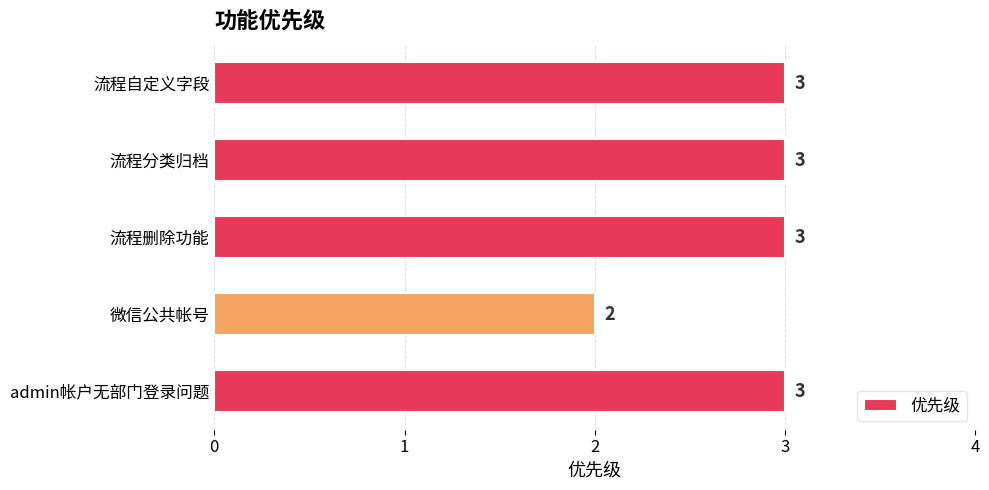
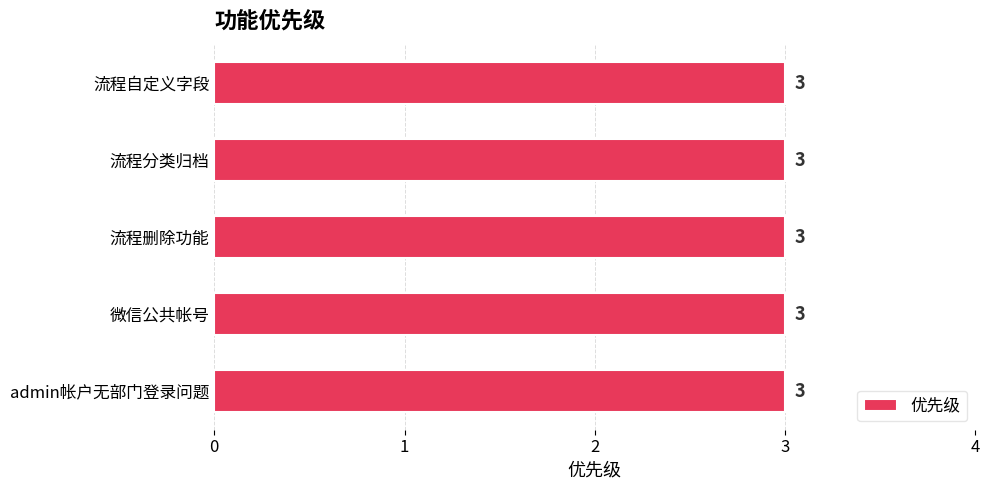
  {
    "流程自定义字段": 3,
    "流程分类归档": 3,
    "流程删除功能": 3,
-   "微信公共帐号": 2,
+   "微信公共帐号": 3,
    "admin帐户无部门登录问题": 3
  }
